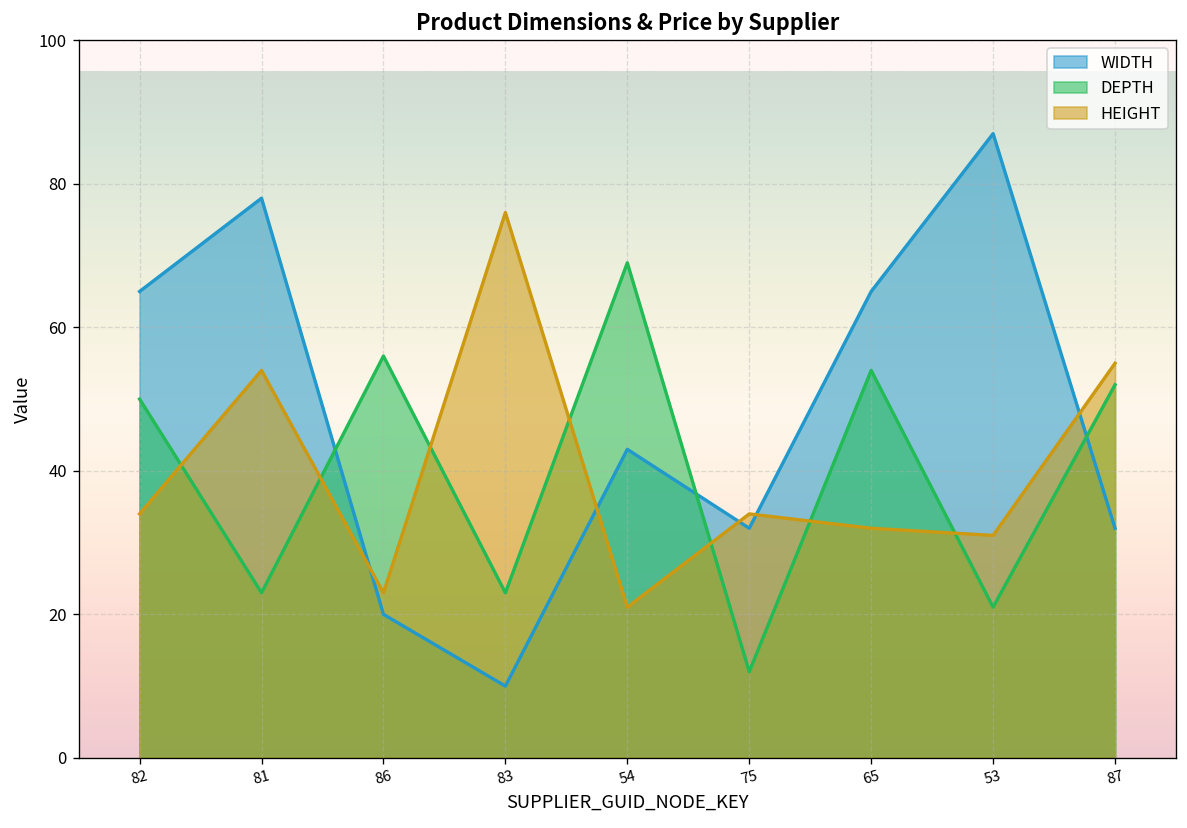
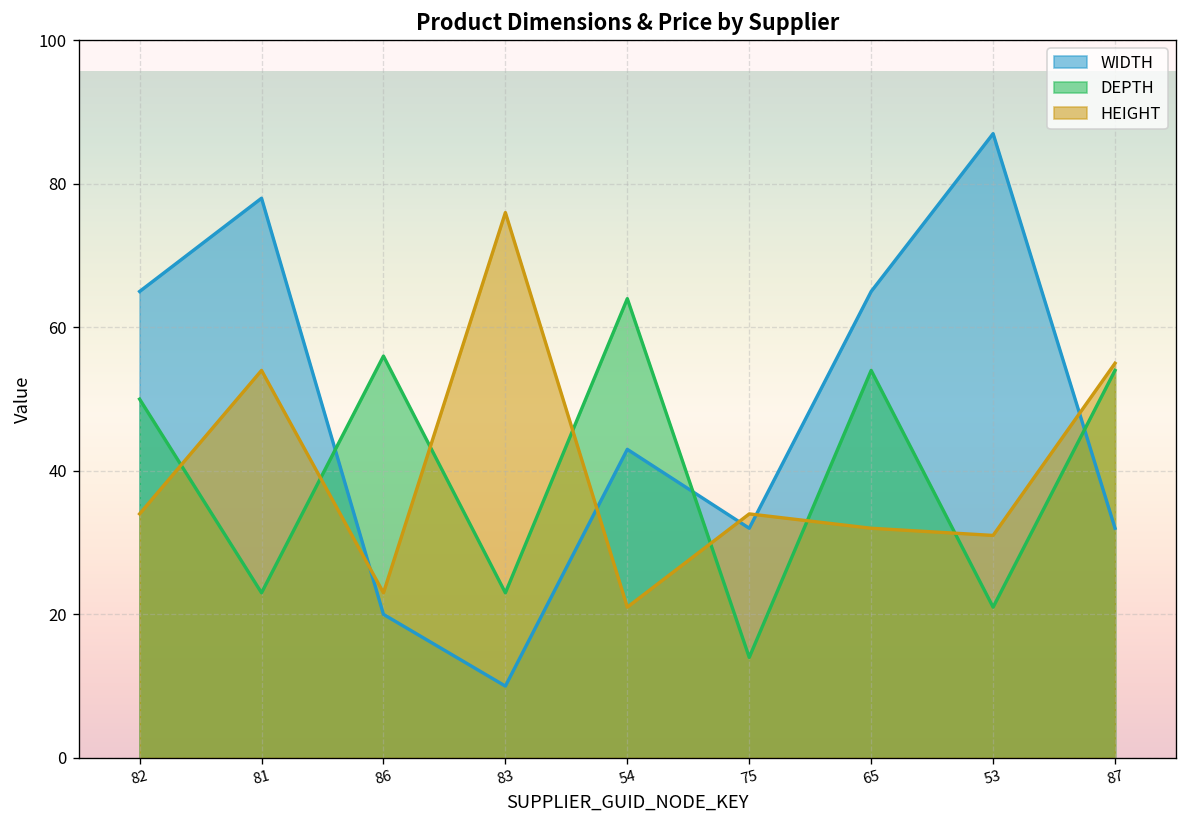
  {
    "WIDTH": {
      "82": 65,
      "81": 78,
      "86": 20,
      "83": 10,
      "54": 43,
      "75": 32,
      "65": 65,
      "53": 87,
      "87": 32
    },
    "DEPTH": {
      "82": 50,
      "81": 23,
      "86": 56,
      "83": 23,
-     "54": 69,
-     "75": 12,
+     "54": 64,
+     "75": 14,
      "65": 54,
      "53": 21,
-     "87": 52
+     "87": 54
    },
    "HEIGHT": {
      "82": 34,
      "81": 54,
      "86": 23,
      "83": 76,
      "54": 21,
      "75": 34,
      "65": 32,
      "53": 31,
      "87": 55
    }
  }
